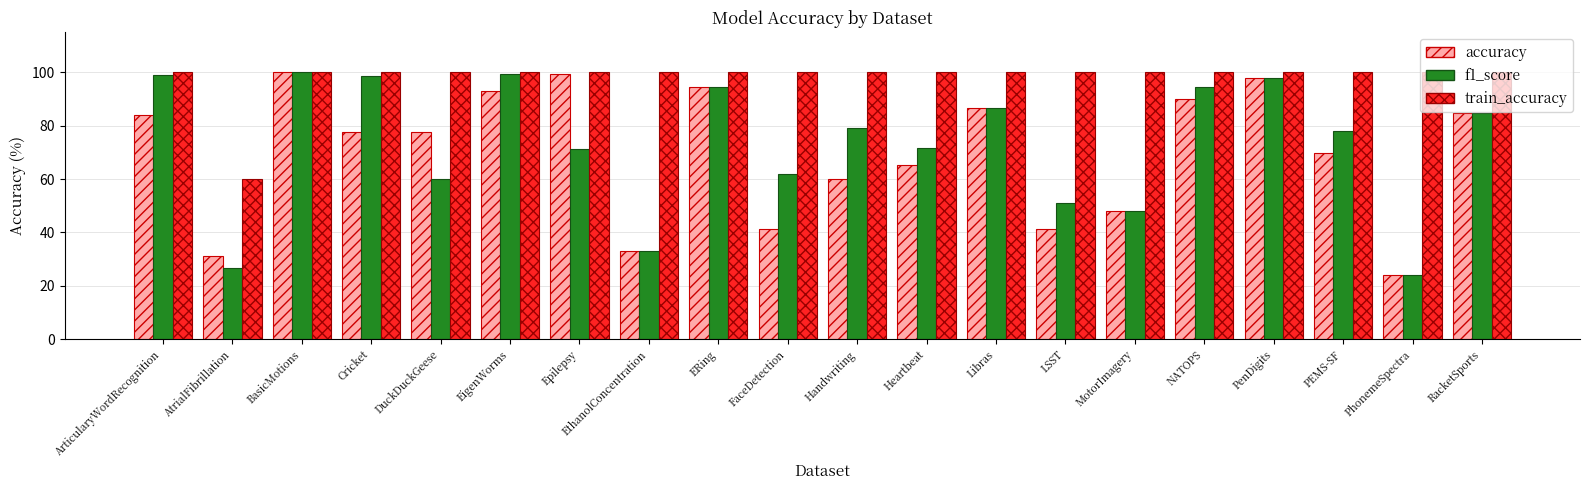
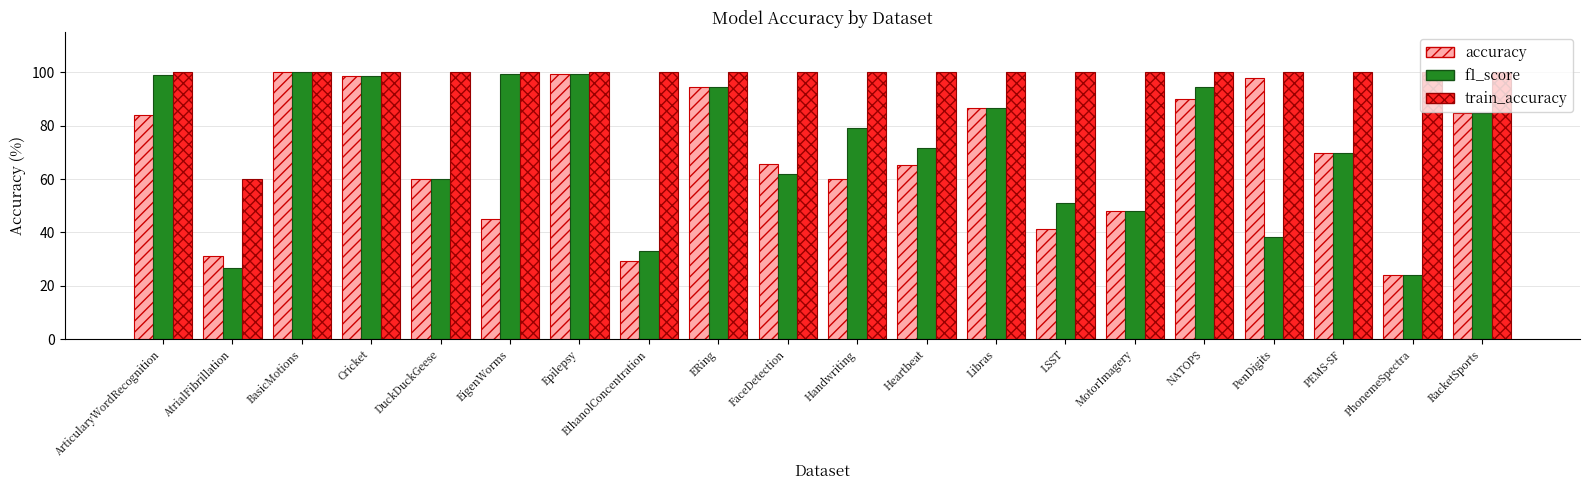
  {
    "accuracy": {
      "ArticularyWordRecognition": 84,
      "AtrialFibrillation": 31,
      "BasicMotions": 100,
-     "Cricket": 78,
-     "DuckDuckGeese": 77,
-     "EigenWorms": 93,
+     "Cricket": 99,
+     "DuckDuckGeese": 60,
+     "EigenWorms": 45,
      "Epilepsy": 99,
-     "EthanolConcentration": 33,
+     "EthanolConcentration": 29,
      "ERing": 94,
-     "FaceDetection": 41,
+     "FaceDetection": 66,
      "Handwriting": 60,
      "Heartbeat": 65,
      "Libras": 87,
      "LSST": 41,
      "MotorImagery": 48,
      "NATOPS": 90,
      "PenDigits": 98,
      "PEMS-SF": 70,
      "PhonemeSpectra": 24,
      "RacketSports": 85
    },
    "f1_score": {
      "ArticularyWordRecognition": 99,
      "AtrialFibrillation": 27,
      "BasicMotions": 100,
      "Cricket": 99,
      "DuckDuckGeese": 60,
      "EigenWorms": 99,
-     "Epilepsy": 71,
+     "Epilepsy": 99,
      "EthanolConcentration": 33,
      "ERing": 94,
      "FaceDetection": 62,
      "Handwriting": 79,
      "Heartbeat": 72,
      "Libras": 87,
      "LSST": 51,
      "MotorImagery": 48,
      "NATOPS": 95,
-     "PenDigits": 98,
-     "PEMS-SF": 78,
+     "PenDigits": 38,
+     "PEMS-SF": 70,
      "PhonemeSpectra": 24,
      "RacketSports": 85
    },
    "train_accuracy": {
      "ArticularyWordRecognition": 100,
      "AtrialFibrillation": 60,
      "BasicMotions": 100,
      "Cricket": 100,
      "DuckDuckGeese": 100,
      "EigenWorms": 100,
      "Epilepsy": 100,
      "EthanolConcentration": 100,
      "ERing": 100,
      "FaceDetection": 100,
      "Handwriting": 100,
      "Heartbeat": 100,
      "Libras": 100,
      "LSST": 100,
      "MotorImagery": 100,
      "NATOPS": 100,
      "PenDigits": 100,
      "PEMS-SF": 100
    }
  }
